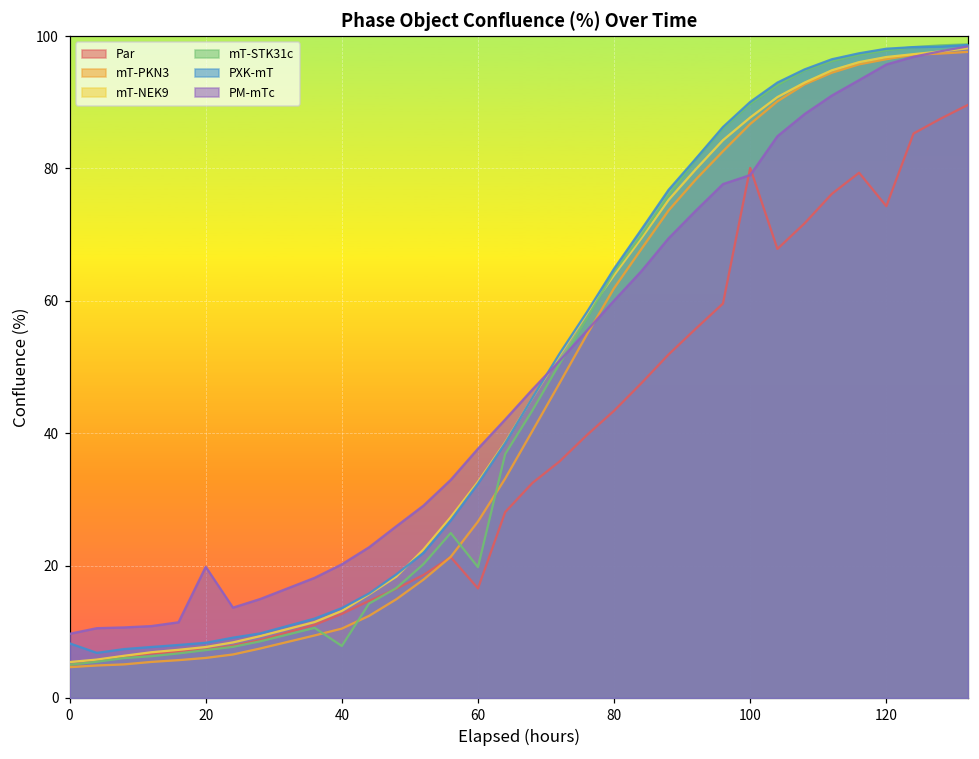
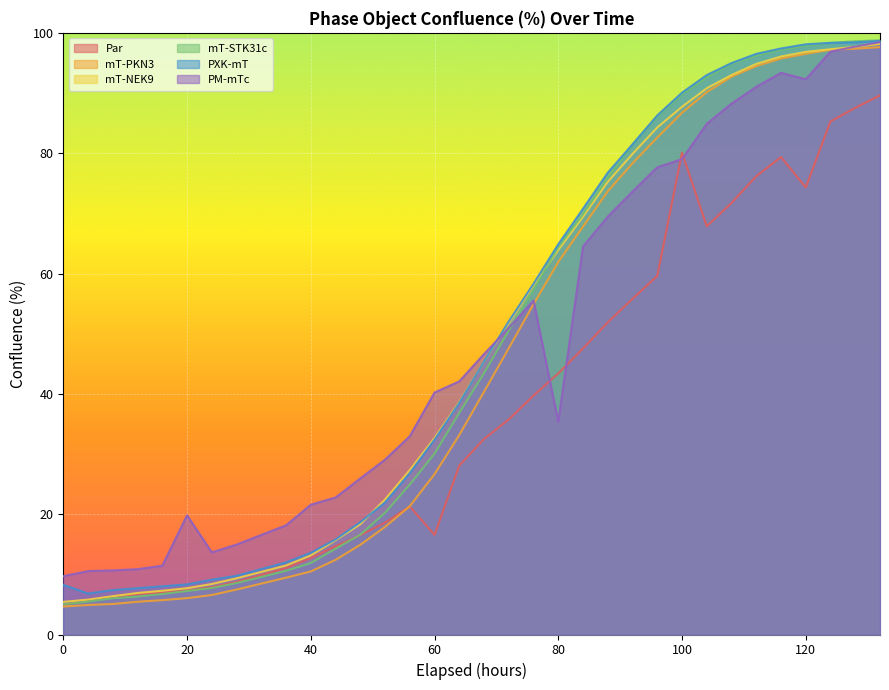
  {
    "Par": {
      "40": 13,
      "60": 17,
      "80": 43,
      "100": 80,
      "120": 74
    },
    "mT-STK31c": {
-     "40": 8,
-     "60": 20,
+     "40": 12,
+     "60": 30,
      "80": 64
    },
    "PXK-mT": {
      "0": 8,
      "20": 8,
      "40": 14,
      "80": 65
    },
    "PM-mTc": {
      "0": 10,
      "20": 20,
-     "40": 20,
-     "60": 38,
-     "80": 60,
+     "40": 22,
+     "60": 40,
+     "80": 35,
      "100": 79,
-     "120": 96
+     "120": 92
    }
  }
